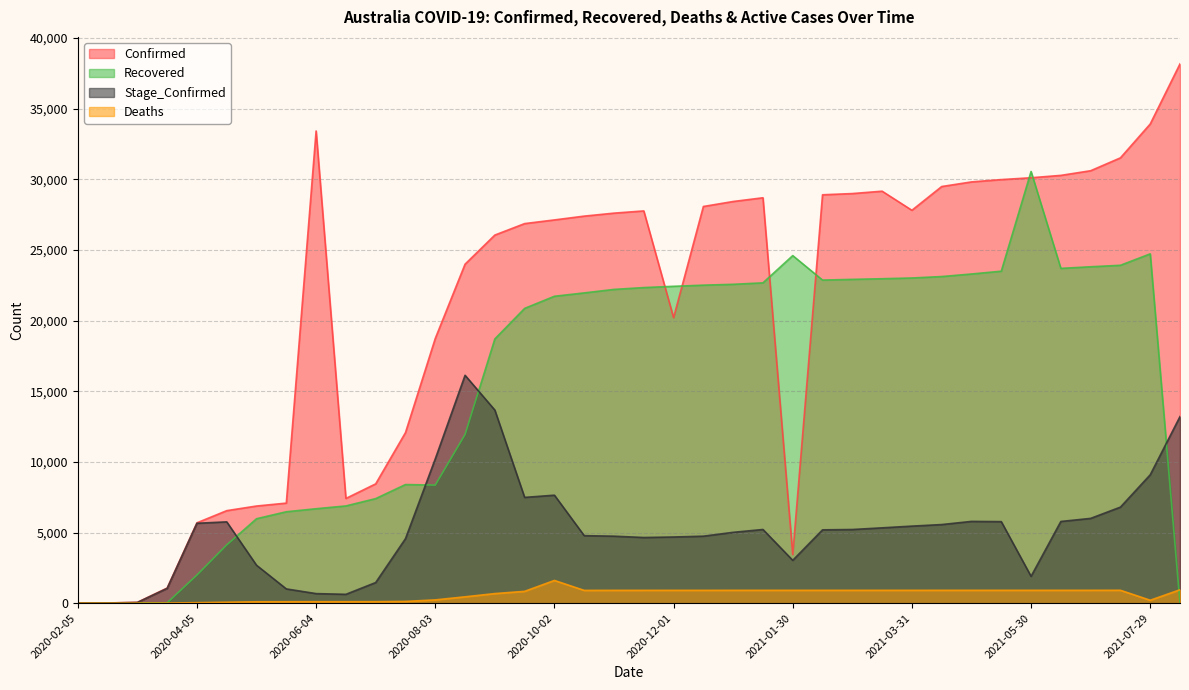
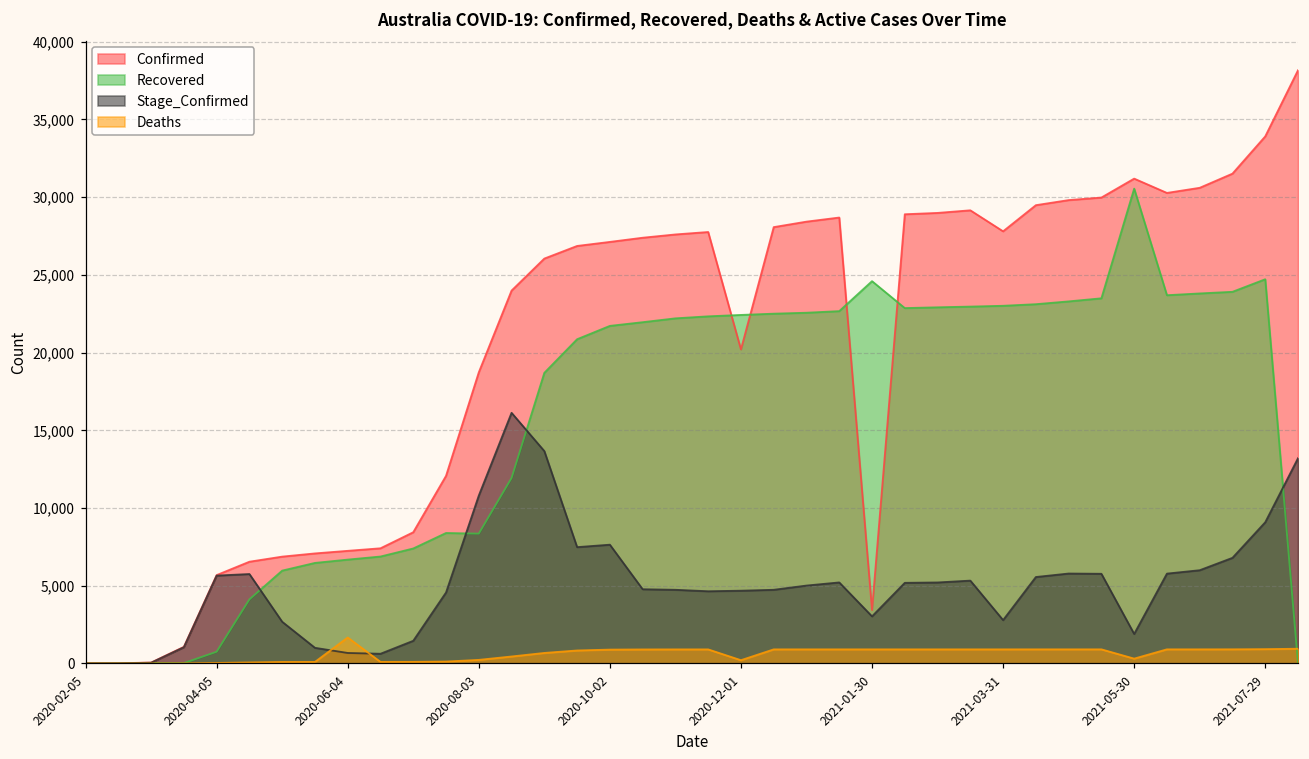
  {
    "Confirmed": {
-     "2020-06-04": "33,400",
+     "2020-06-04": "7,200",
      "2020-08-03": "18,700",
      "2020-10-02": "27,100",
      "2020-12-01": "20,200",
      "2021-01-30": "3,400",
      "2021-03-31": "27,800",
-     "2021-05-30": "30,100",
+     "2021-05-30": "31,200",
      "2021-07-29": "33,900"
    },
    "Recovered": {
-     "2020-04-05": "2,000",
+     "2020-04-05": "800",
      "2020-06-04": "6,700",
      "2020-08-03": "8,400",
      "2020-10-02": "21,700",
      "2020-12-01": "22,400",
      "2021-01-30": "24,600",
      "2021-03-31": "23,000",
      "2021-05-30": "30,500",
      "2021-07-29": "24,700"
    },
    "Stage_Confirmed": {
      "2020-06-04": "700",
-     "2020-08-03": "10,200",
+     "2020-08-03": "10,800",
      "2020-10-02": "7,600",
      "2020-12-01": "4,700",
      "2021-01-30": "3,000",
-     "2021-03-31": "5,500",
+     "2021-03-31": "2,800",
      "2021-05-30": "1,900",
      "2021-07-29": "9,100"
    },
    "Deaths": {
      "2020-04-05": "0",
-     "2020-06-04": "100",
+     "2020-06-04": "1,700",
      "2020-08-03": "200",
-     "2020-10-02": "1,600",
-     "2020-12-01": "900",
+     "2020-10-02": "900",
+     "2020-12-01": "200",
      "2021-01-30": "900",
      "2021-03-31": "900",
-     "2021-05-30": "900",
-     "2021-07-29": "200"
+     "2021-05-30": "300",
+     "2021-07-29": "900"
    }
  }
